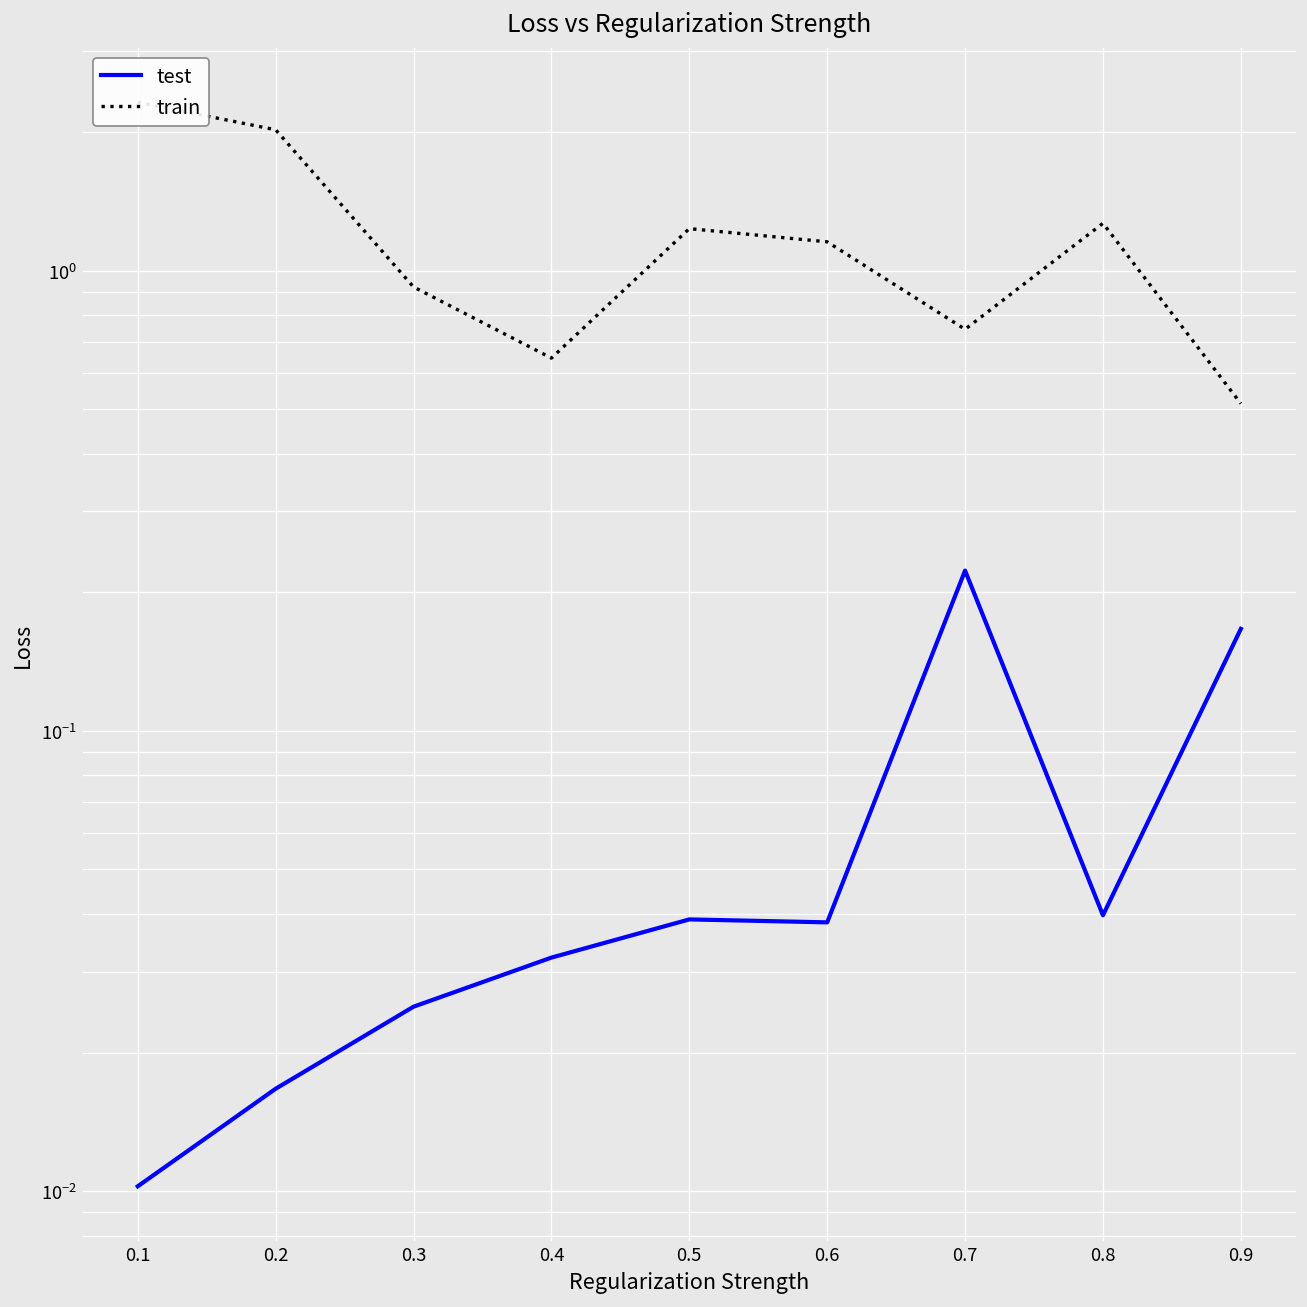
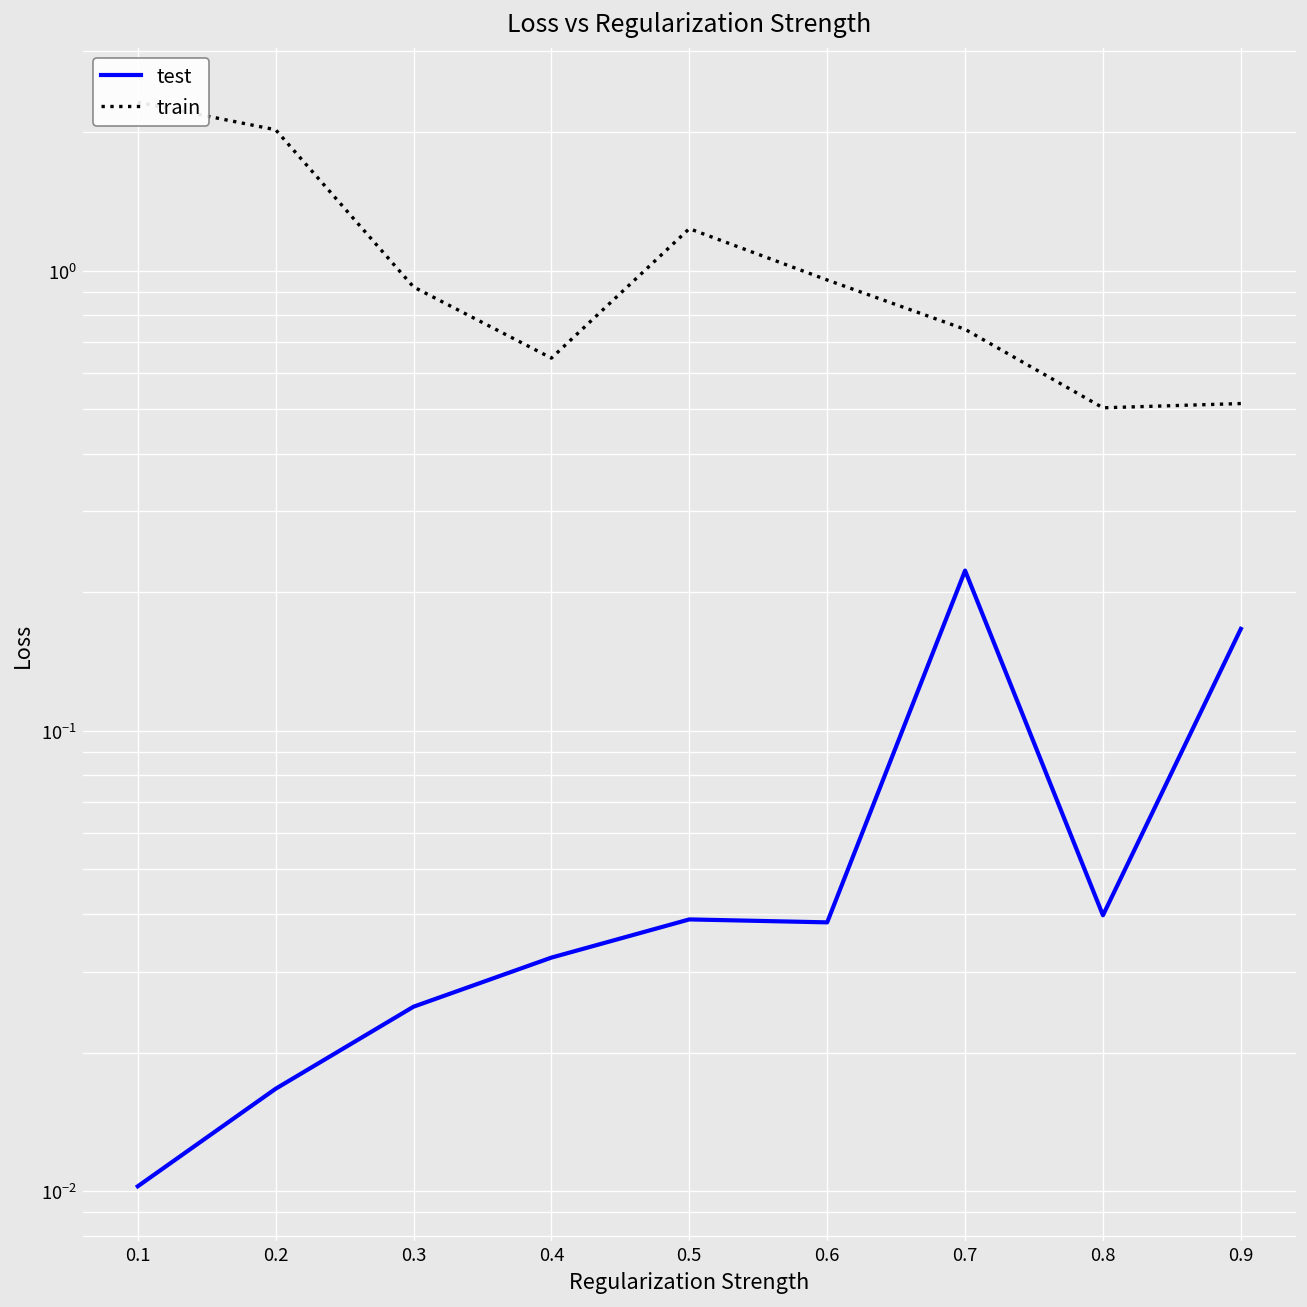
  {
    "test": {
      "0.1": 0.0102,
      "0.2": 0.017,
      "0.3": 0.025,
      "0.4": 0.032,
      "0.5": 0.039,
      "0.6": 0.038,
      "0.7": 0.22,
      "0.8": 0.04,
      "0.9": 0.17
    },
    "train": {
      "0.2": 2.0,
      "0.3": 0.92,
      "0.4": 0.65,
      "0.5": 1.23,
-     "0.6": 1.15,
+     "0.6": 0.95,
      "0.7": 0.75,
-     "0.8": 1.27,
+     "0.8": 0.50,
      "0.9": 0.51
    }
  }
